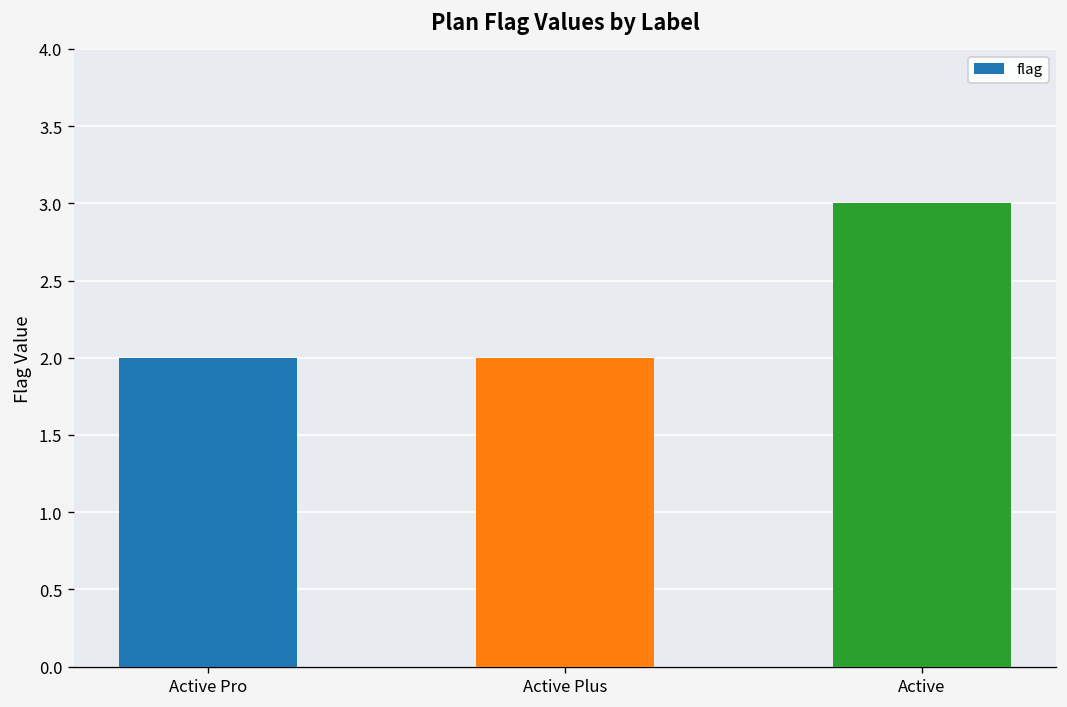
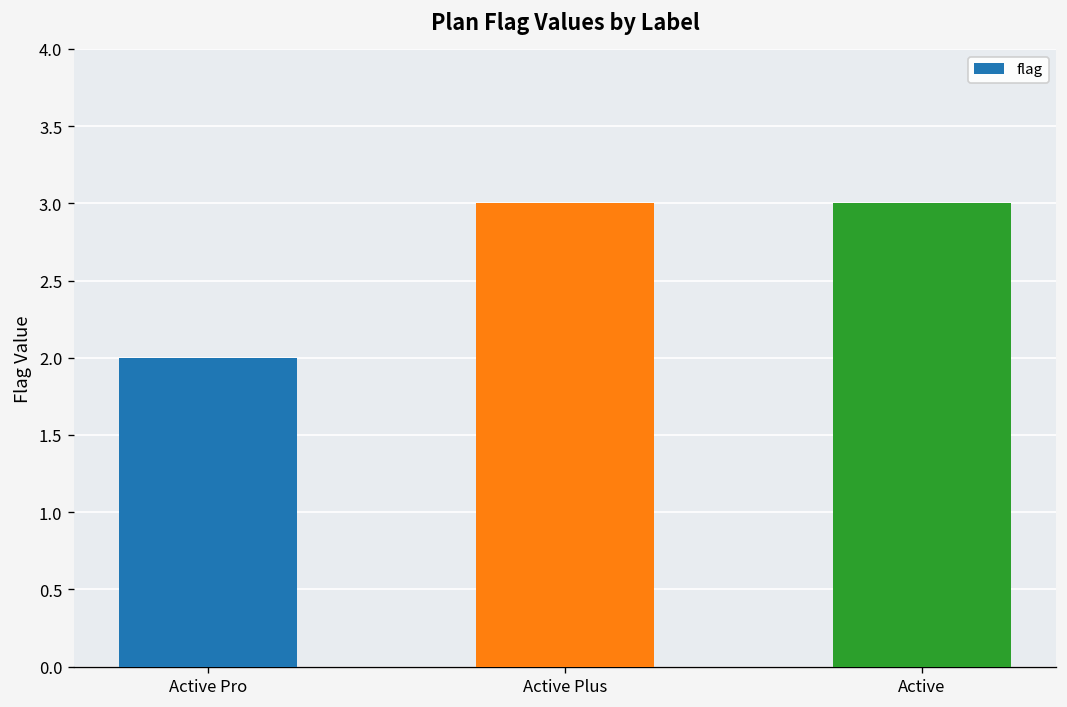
  {
    "Active Pro": 2,
-   "Active Plus": 2,
+   "Active Plus": 3,
    "Active": 3
  }
